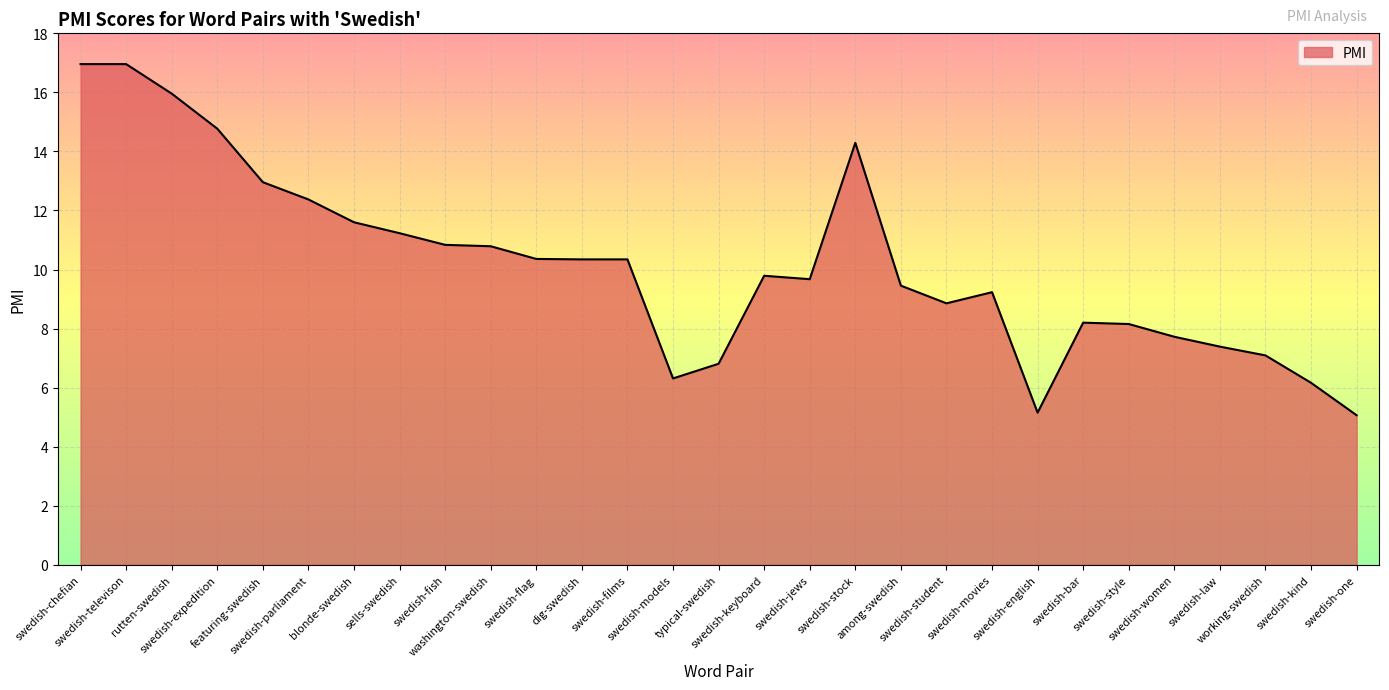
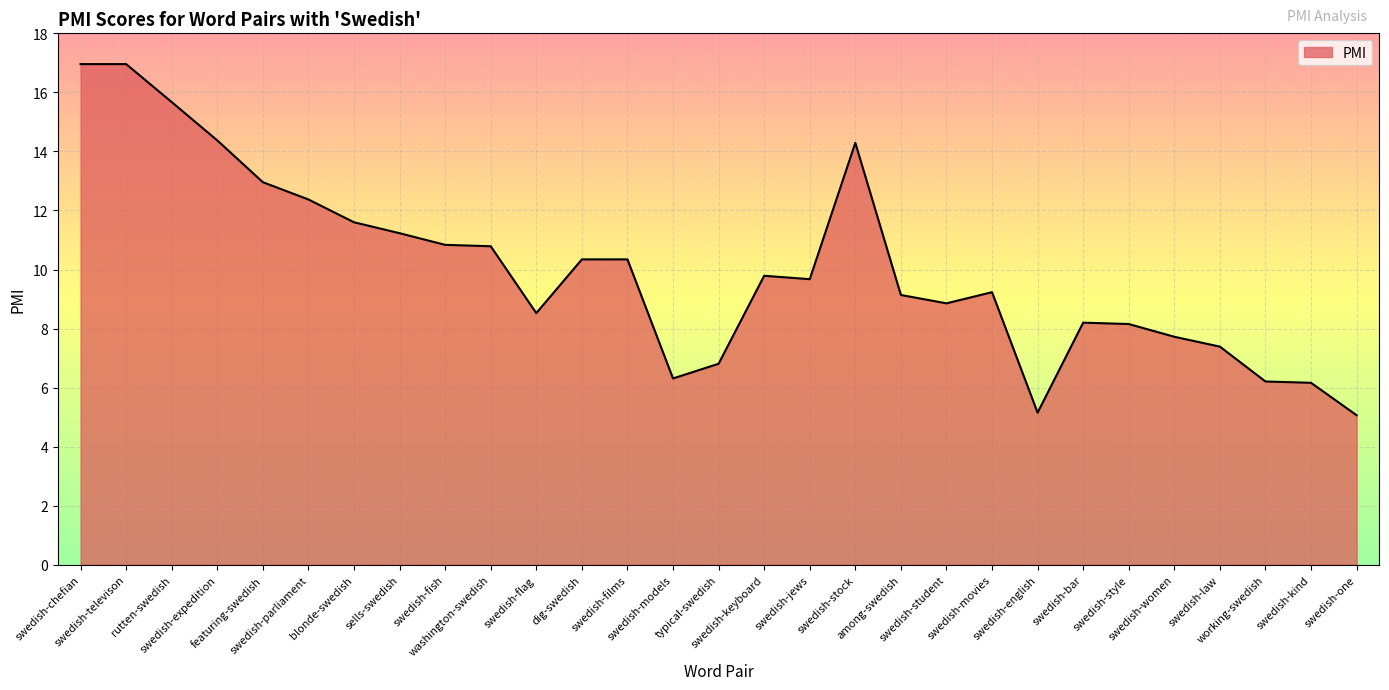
  {
    "swedish-chefian": 17.0,
    "swedish-televison": 17.0,
-   "rutten-swedish": 16.0,
-   "swedish-expedition": 14.8,
+   "rutten-swedish": 15.7,
+   "swedish-expedition": 14.4,
    "featuring-swedish": 13.0,
    "swedish-parliament": 12.4,
    "blonde-swedish": 11.6,
    "sells-swedish": 11.2,
    "swedish-fish": 10.8,
    "washington-swedish": 10.8,
-   "swedish-flag": 10.4,
+   "swedish-flag": 8.5,
    "dig-swedish": 10.3,
    "swedish-films": 10.3,
    "swedish-models": 6.3,
    "typical-swedish": 6.8,
    "swedish-keyboard": 9.8,
    "swedish-jews": 9.7,
    "swedish-stock": 14.3,
-   "among-swedish": 9.5,
+   "among-swedish": 9.1,
    "swedish-student": 8.9,
    "swedish-movies": 9.2,
    "swedish-english": 5.2,
    "swedish-bar": 8.2,
    "swedish-style": 8.2,
    "swedish-women": 7.7,
    "swedish-law": 7.4,
-   "working-swedish": 7.1,
+   "working-swedish": 6.2,
    "swedish-kind": 6.2,
    "swedish-one": 5.1
  }
